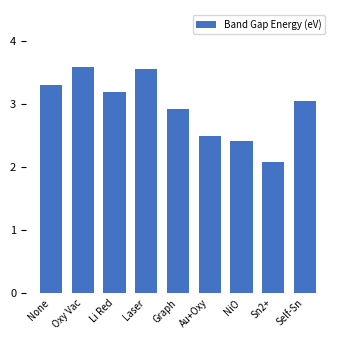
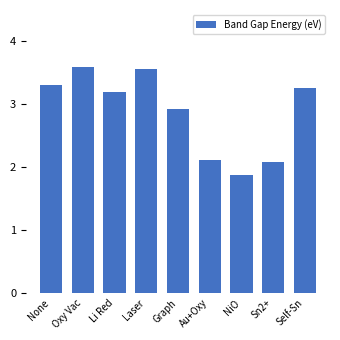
  {
    "None": 3.3,
    "Oxy Vac": 3.6,
    "Li Red": 3.2,
    "Laser": 3.6,
    "Graph": 2.9,
-   "Au+Oxy": 2.5,
-   "NiO": 2.4,
+   "Au+Oxy": 2.1,
+   "NiO": 1.9,
    "Sn2+": 2.1,
-   "Self-Sn": 3.1
+   "Self-Sn": 3.3
  }
